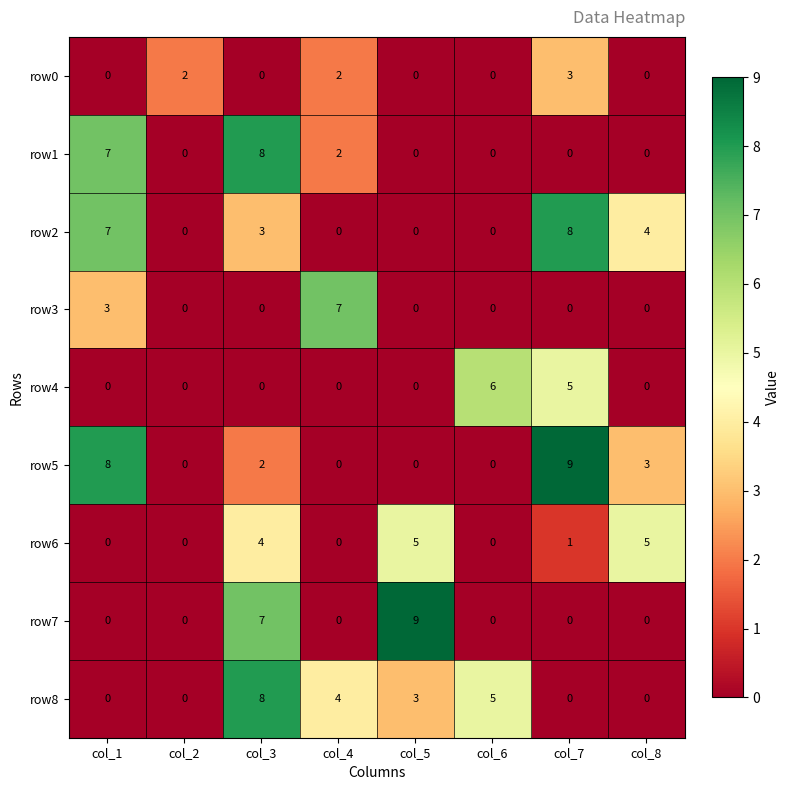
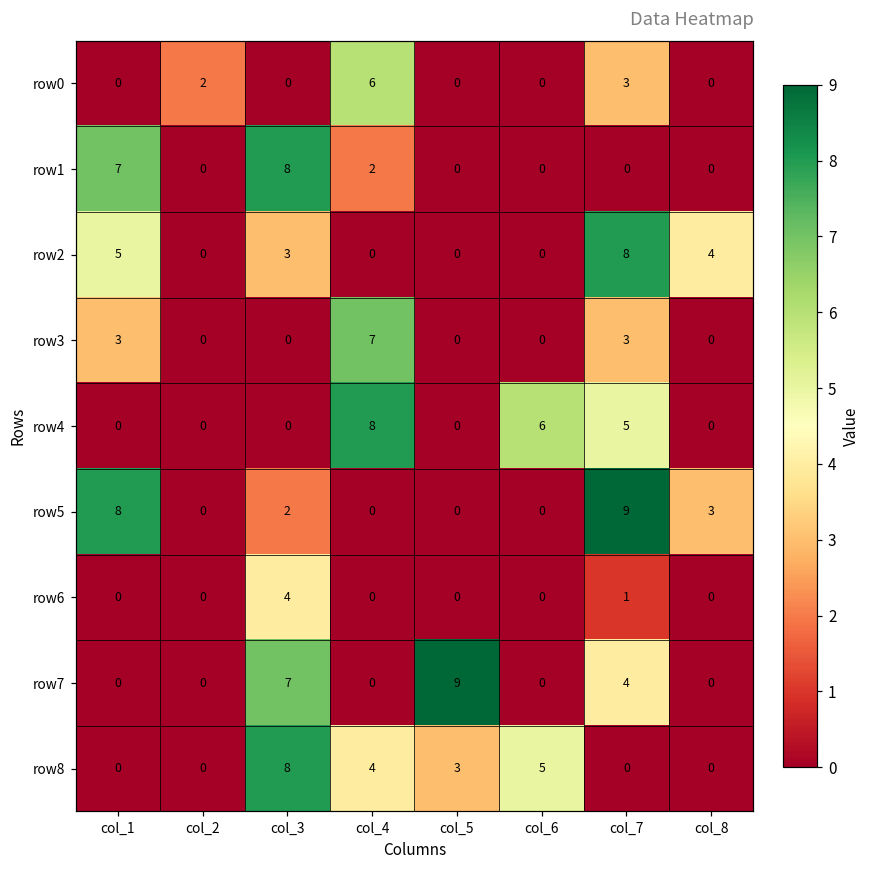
  {
    "row0": {
      "col_1": 0,
      "col_2": 2,
      "col_3": 0,
-     "col_4": 2,
+     "col_4": 6,
      "col_5": 0,
      "col_6": 0,
      "col_7": 3,
      "col_8": 0
    },
    "row1": {
      "col_1": 7,
      "col_2": 0,
      "col_3": 8,
      "col_4": 2,
      "col_5": 0,
      "col_6": 0,
      "col_7": 0,
      "col_8": 0
    },
    "row2": {
-     "col_1": 7,
+     "col_1": 5,
      "col_2": 0,
      "col_3": 3,
      "col_4": 0,
      "col_5": 0,
      "col_6": 0,
      "col_7": 8,
      "col_8": 4
    },
    "row3": {
      "col_1": 3,
      "col_2": 0,
      "col_3": 0,
      "col_4": 7,
      "col_5": 0,
      "col_6": 0,
-     "col_7": 0,
+     "col_7": 3,
      "col_8": 0
    },
    "row4": {
      "col_1": 0,
      "col_2": 0,
      "col_3": 0,
-     "col_4": 0,
+     "col_4": 8,
      "col_5": 0,
      "col_6": 6,
      "col_7": 5,
      "col_8": 0
    },
    "row5": {
      "col_1": 8,
      "col_2": 0,
      "col_3": 2,
      "col_4": 0,
      "col_5": 0,
      "col_6": 0,
      "col_7": 9,
      "col_8": 3
    },
    "row6": {
      "col_1": 0,
      "col_2": 0,
      "col_3": 4,
      "col_4": 0,
-     "col_5": 5,
+     "col_5": 0,
      "col_6": 0,
      "col_7": 1,
-     "col_8": 5
+     "col_8": 0
    },
    "row7": {
      "col_1": 0,
      "col_2": 0,
      "col_3": 7,
      "col_4": 0,
      "col_5": 9,
      "col_6": 0,
-     "col_7": 0,
+     "col_7": 4,
      "col_8": 0
    },
    "row8": {
      "col_1": 0,
      "col_2": 0,
      "col_3": 8,
      "col_4": 4,
      "col_5": 3,
      "col_6": 5,
      "col_7": 0,
      "col_8": 0
    }
  }
